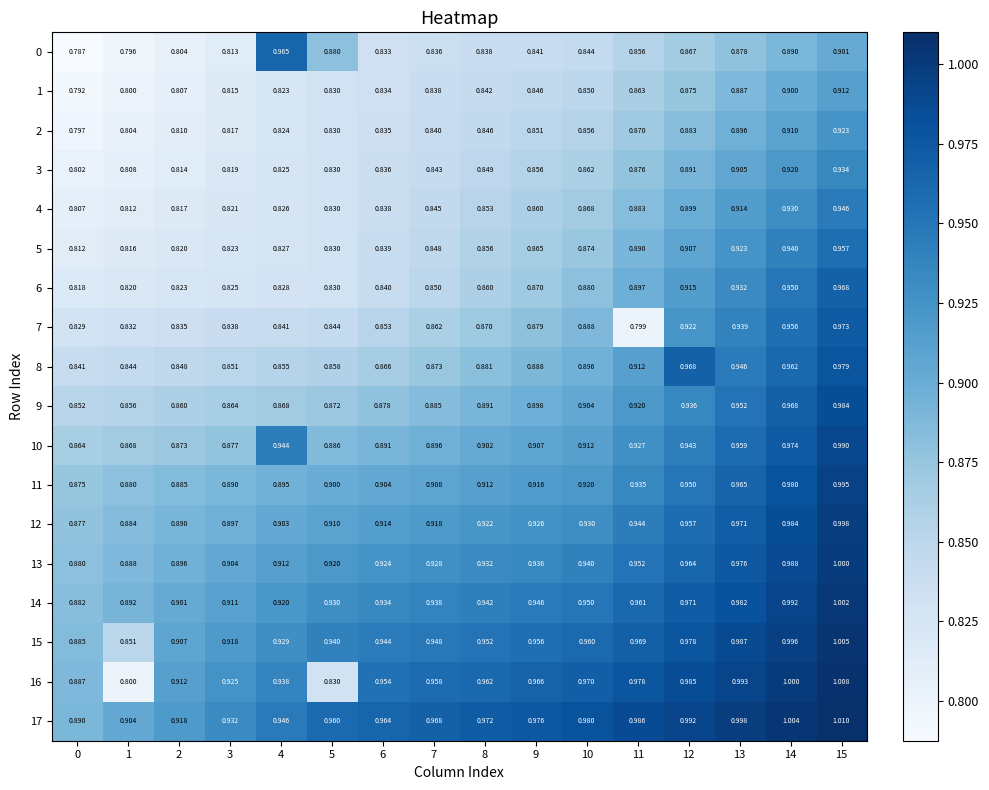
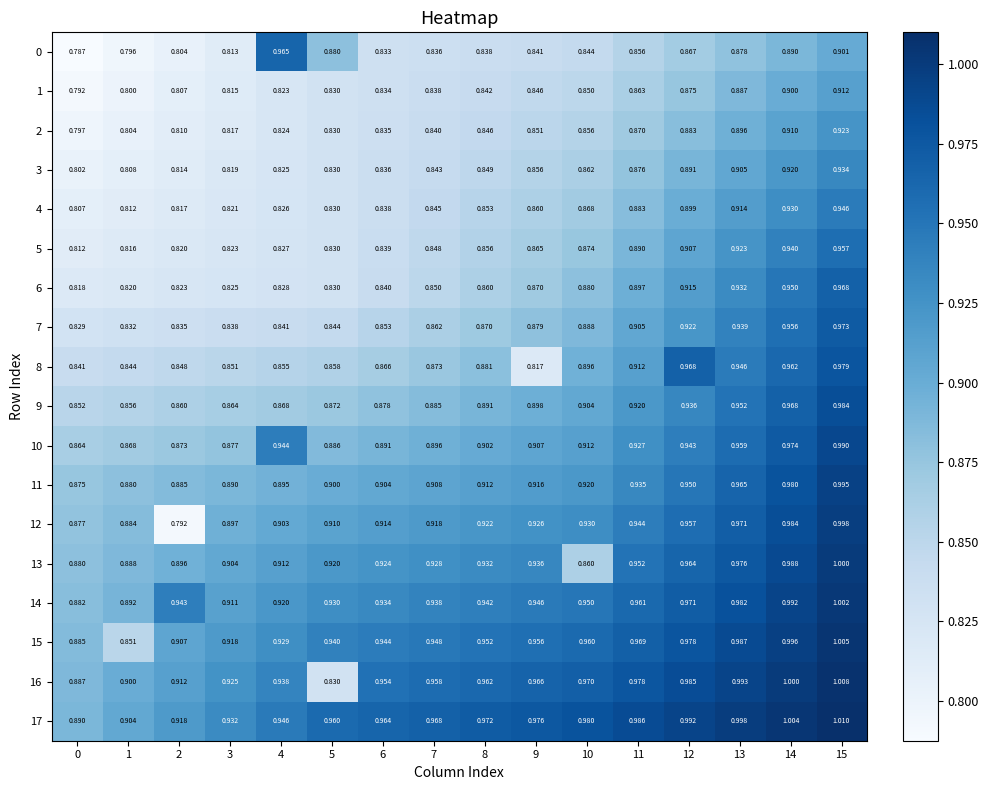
  {
    "7": {
      "0": 0.829,
      "1": 0.832,
      "2": 0.835,
      "3": 0.838,
      "4": 0.841,
      "5": 0.844,
      "6": 0.853,
      "7": 0.862,
      "8": 0.870,
      "9": 0.879,
      "10": 0.888,
-     "11": 0.799,
+     "11": 0.905,
      "12": 0.922,
      "13": 0.939,
      "14": 0.956,
      "15": 0.973
    },
    "8": {
      "0": 0.841,
      "1": 0.844,
      "2": 0.848,
      "3": 0.851,
      "4": 0.855,
      "5": 0.858,
      "6": 0.866,
      "7": 0.873,
      "8": 0.881,
-     "9": 0.888,
+     "9": 0.817,
      "10": 0.896,
      "11": 0.912,
      "12": 0.968,
      "13": 0.946,
      "14": 0.962,
      "15": 0.979
    },
    "12": {
      "0": 0.877,
      "1": 0.884,
-     "2": 0.890,
+     "2": 0.792,
      "3": 0.897,
      "4": 0.903,
      "5": 0.910,
      "6": 0.914,
      "7": 0.918,
      "8": 0.922,
      "9": 0.926,
      "10": 0.930,
      "11": 0.944,
      "12": 0.957,
      "13": 0.971,
      "14": 0.984,
      "15": 0.998
    },
    "13": {
      "0": 0.880,
      "1": 0.888,
      "2": 0.896,
      "3": 0.904,
      "4": 0.912,
      "5": 0.920,
      "6": 0.924,
      "7": 0.928,
      "8": 0.932,
      "9": 0.936,
-     "10": 0.940,
+     "10": 0.860,
      "11": 0.952,
      "12": 0.964,
      "13": 0.976,
      "14": 0.988,
      "15": 1.000
    },
    "14": {
      "0": 0.882,
      "1": 0.892,
-     "2": 0.901,
+     "2": 0.943,
      "3": 0.911,
      "4": 0.920,
      "5": 0.930,
      "6": 0.934,
      "7": 0.938,
      "8": 0.942,
      "9": 0.946,
      "10": 0.950,
      "11": 0.961,
      "12": 0.971,
      "13": 0.982,
      "14": 0.992,
      "15": 1.002
    },
    "16": {
      "0": 0.887,
-     "1": 0.800,
+     "1": 0.900,
      "2": 0.912,
      "3": 0.925,
      "4": 0.938,
      "5": 0.830,
      "6": 0.954,
      "7": 0.958,
      "8": 0.962,
      "9": 0.966,
      "10": 0.970,
      "11": 0.978,
      "12": 0.985,
      "13": 0.993,
      "14": 1.000,
      "15": 1.008
    }
  }
